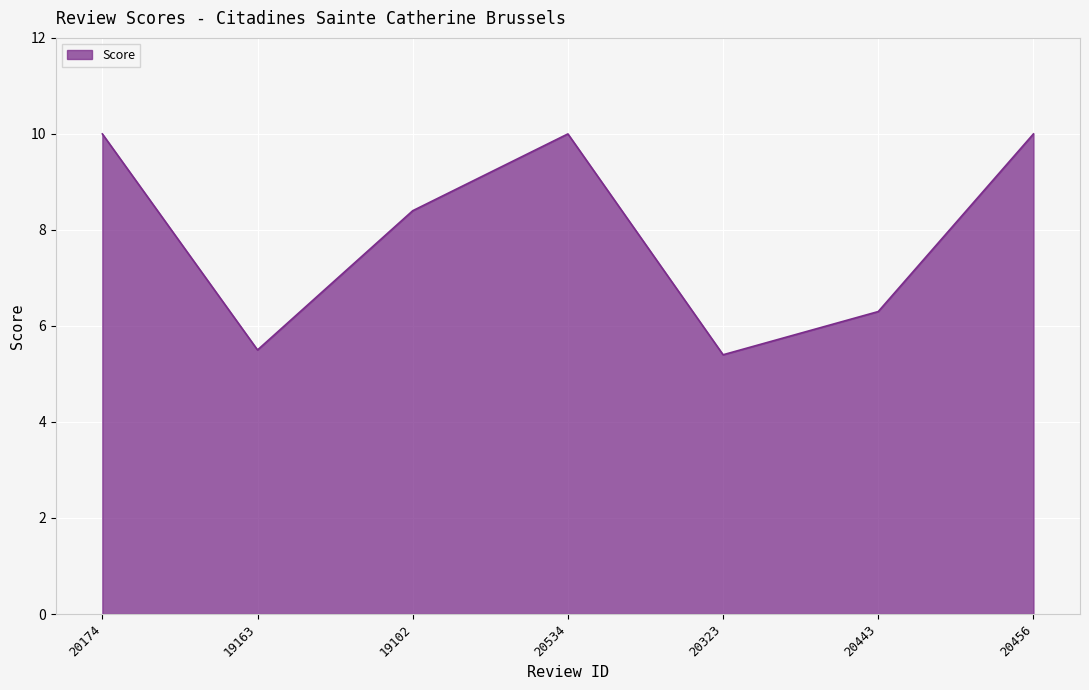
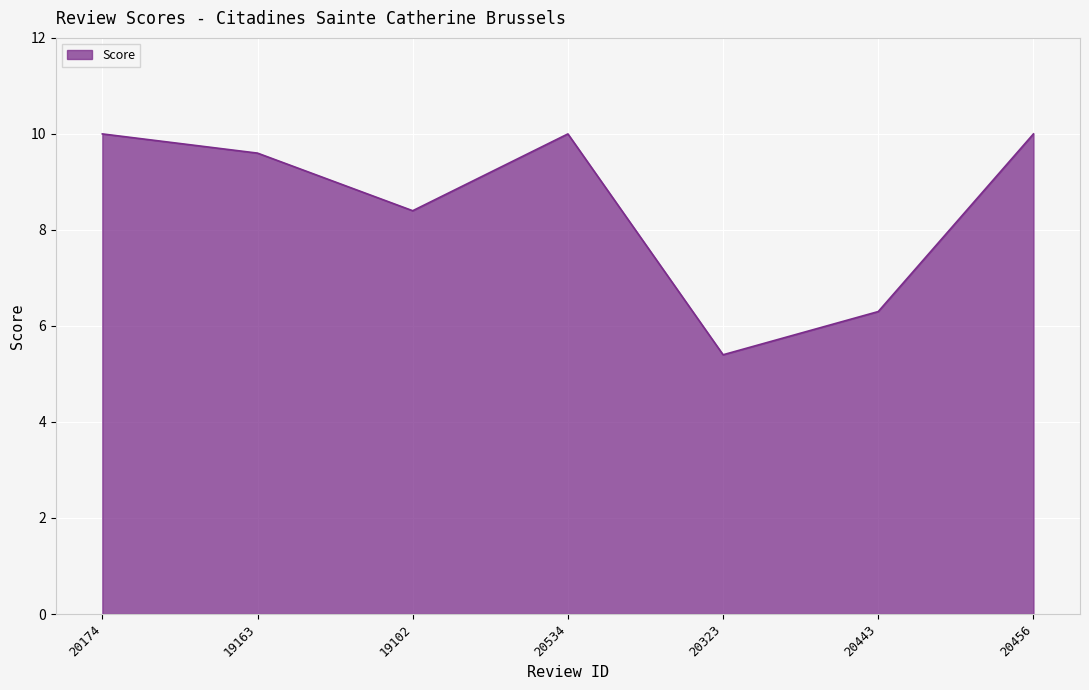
  {
    "20174": 10.0,
-   "19163": 5.5,
+   "19163": 9.6,
    "19102": 8.4,
    "20534": 10.0,
    "20323": 5.4,
    "20443": 6.3,
    "20456": 10.0
  }
